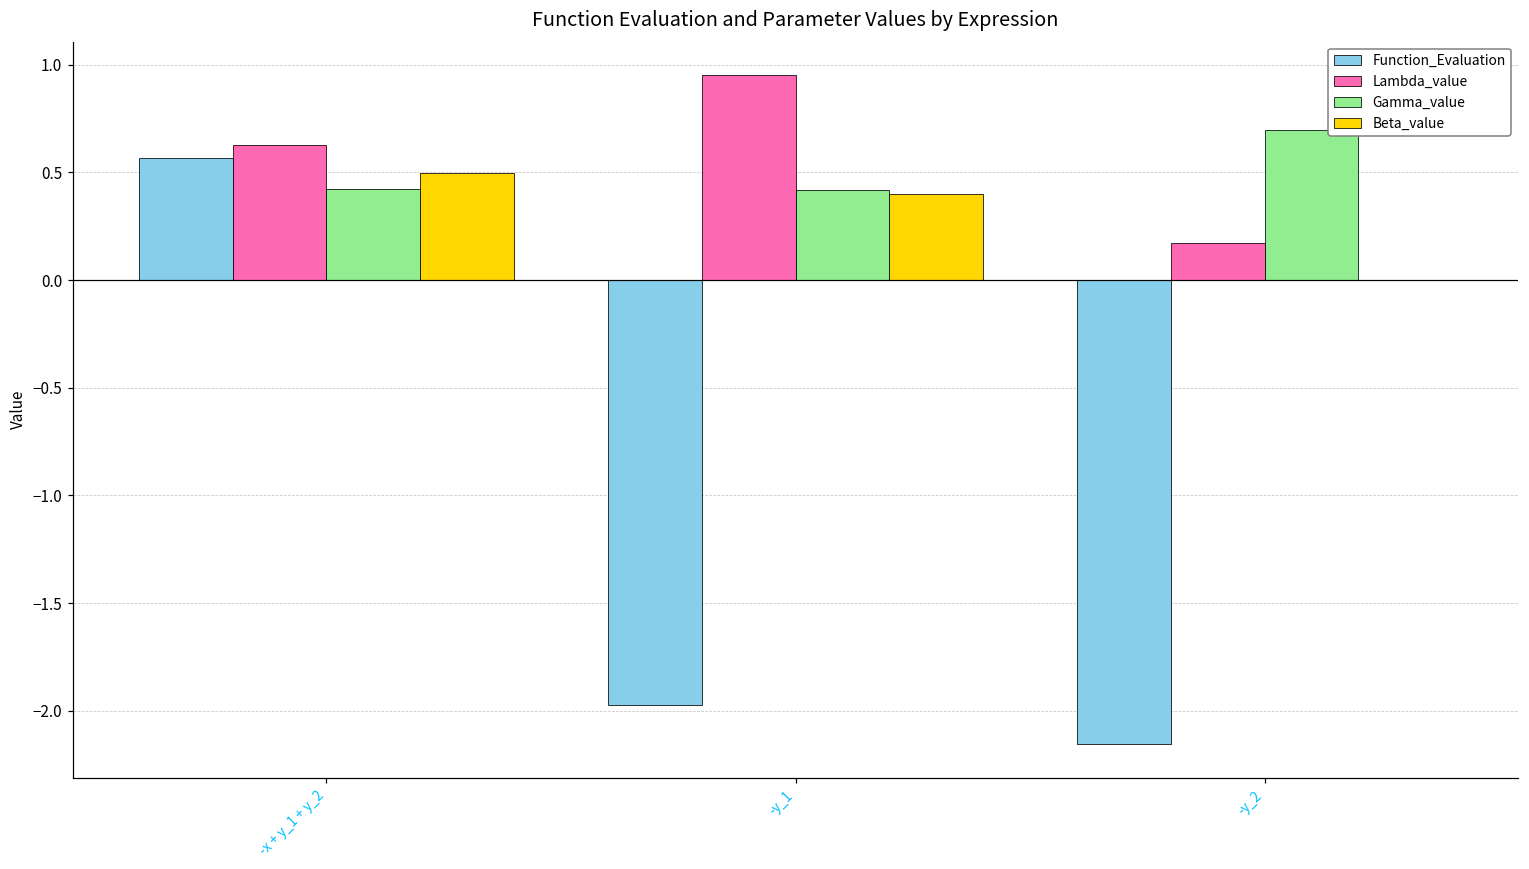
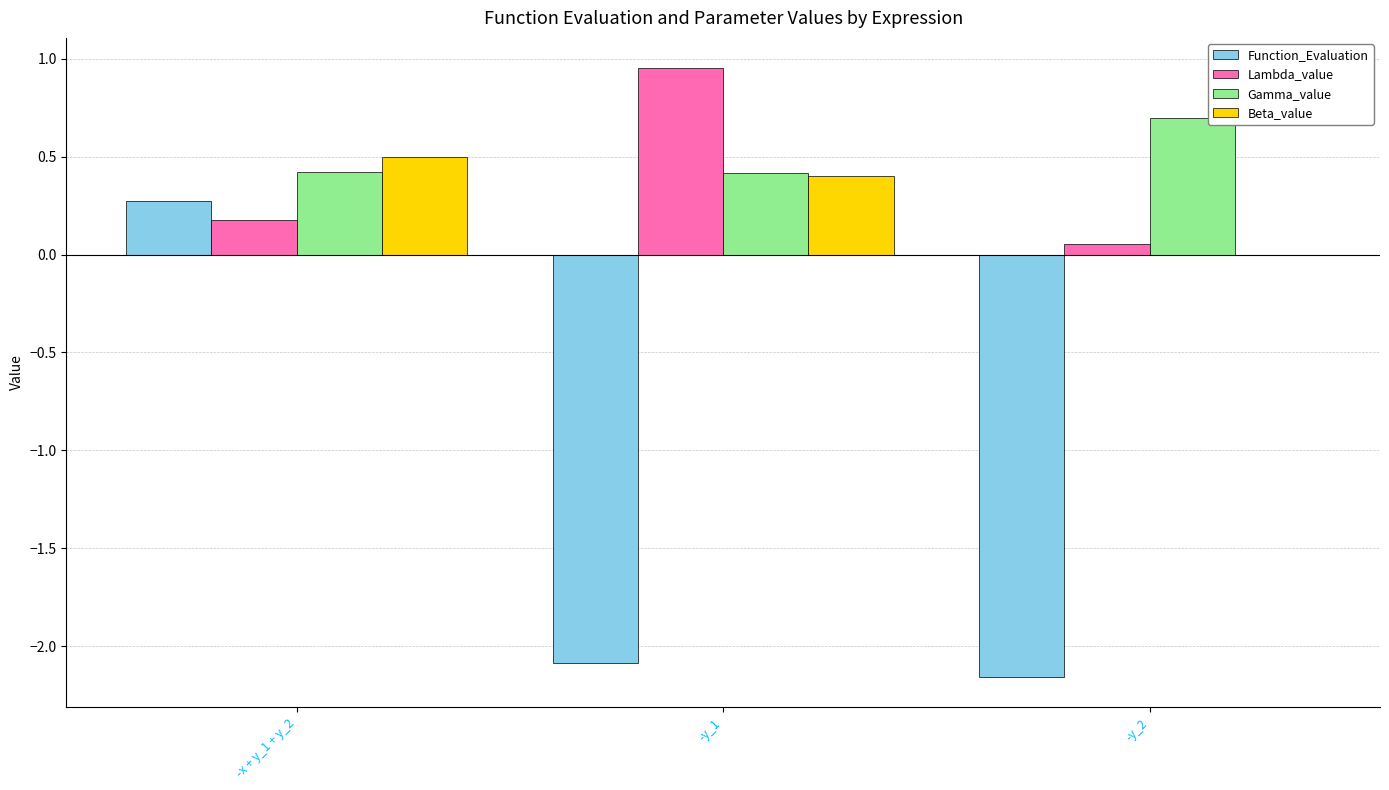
  {
    "Function_Evaluation": {
-     "-x + y_1 + y_2": 0.57,
-     "-y_1": -1.97,
+     "-x + y_1 + y_2": 0.27,
+     "-y_1": -2.09,
      "-y_2": -2.16
    },
    "Lambda_value": {
-     "-x + y_1 + y_2": 0.63,
+     "-x + y_1 + y_2": 0.18,
      "-y_1": 0.95,
-     "-y_2": 0.17
+     "-y_2": 0.05
    },
    "Gamma_value": {
      "-x + y_1 + y_2": 0.42,
      "-y_1": 0.42,
      "-y_2": 0.70
    },
    "Beta_value": {
      "-x + y_1 + y_2": 0.50,
      "-y_1": 0.40,
      "-y_2": 0.00
    }
  }
